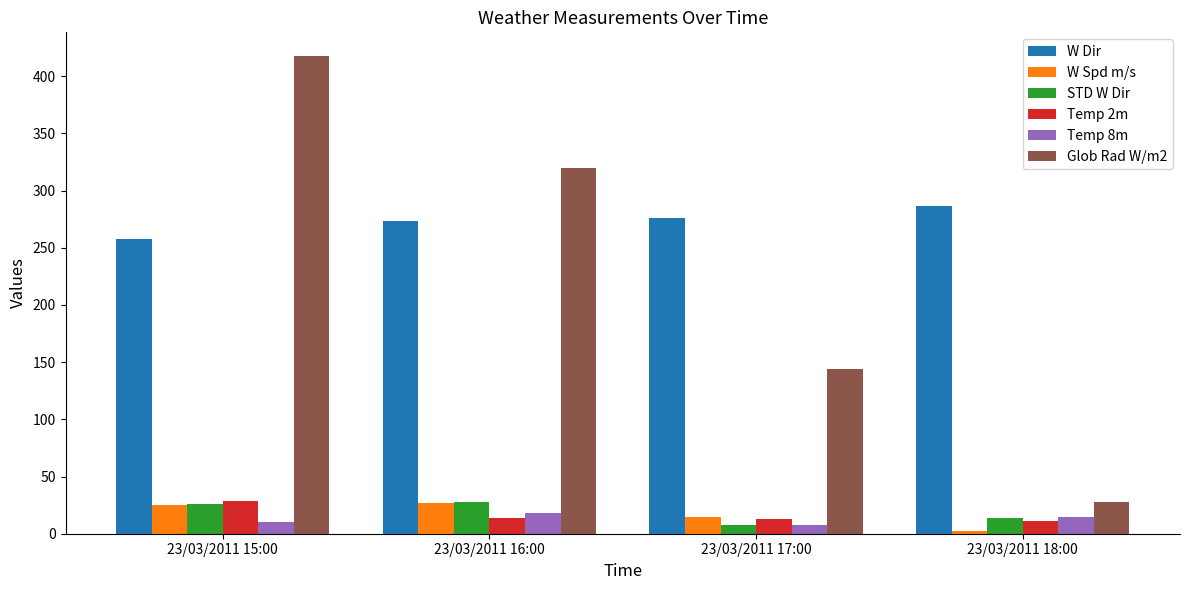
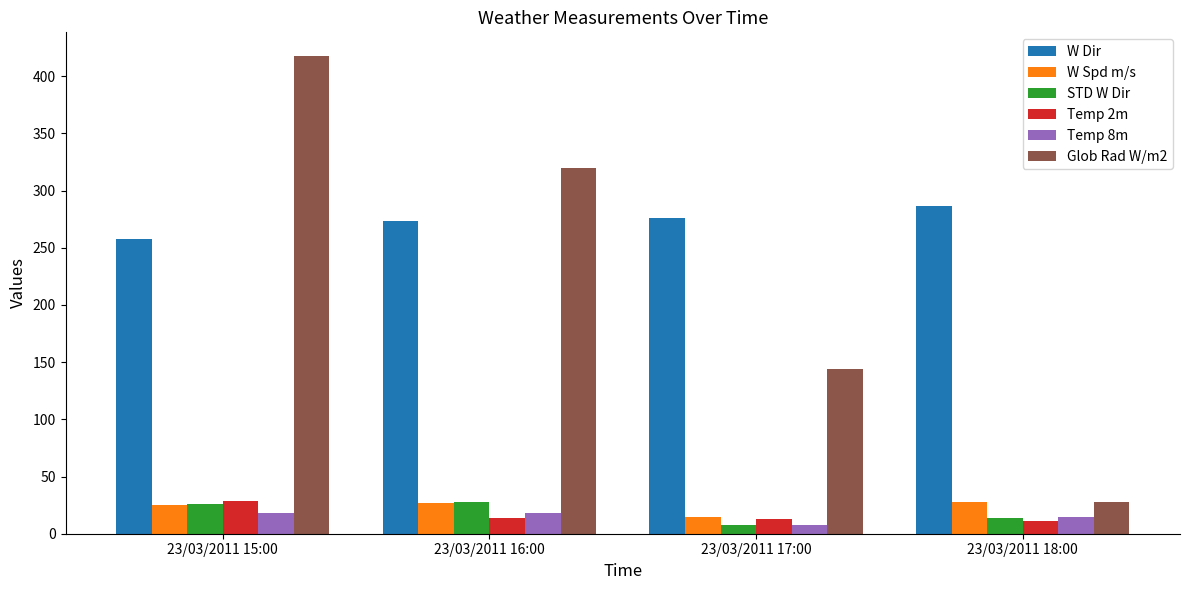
  {
    "W Dir": {
      "23/03/2011 15:00": 257,
      "23/03/2011 16:00": 274,
      "23/03/2011 17:00": 276,
      "23/03/2011 18:00": 287
    },
    "W Spd m/s": {
      "23/03/2011 15:00": 25,
      "23/03/2011 16:00": 27,
      "23/03/2011 17:00": 15,
-     "23/03/2011 18:00": 2
+     "23/03/2011 18:00": 27
    },
    "STD W Dir": {
      "23/03/2011 15:00": 26,
      "23/03/2011 16:00": 28,
      "23/03/2011 17:00": 8,
      "23/03/2011 18:00": 14
    },
    "Temp 2m": {
      "23/03/2011 15:00": 29,
      "23/03/2011 16:00": 14,
      "23/03/2011 17:00": 13,
      "23/03/2011 18:00": 11
    },
    "Temp 8m": {
-     "23/03/2011 15:00": 10,
+     "23/03/2011 15:00": 18,
      "23/03/2011 16:00": 18,
      "23/03/2011 17:00": 8,
      "23/03/2011 18:00": 15
    },
    "Glob Rad W/m2": {
      "23/03/2011 15:00": 417,
      "23/03/2011 16:00": 319,
      "23/03/2011 17:00": 144,
      "23/03/2011 18:00": 28
    }
  }
